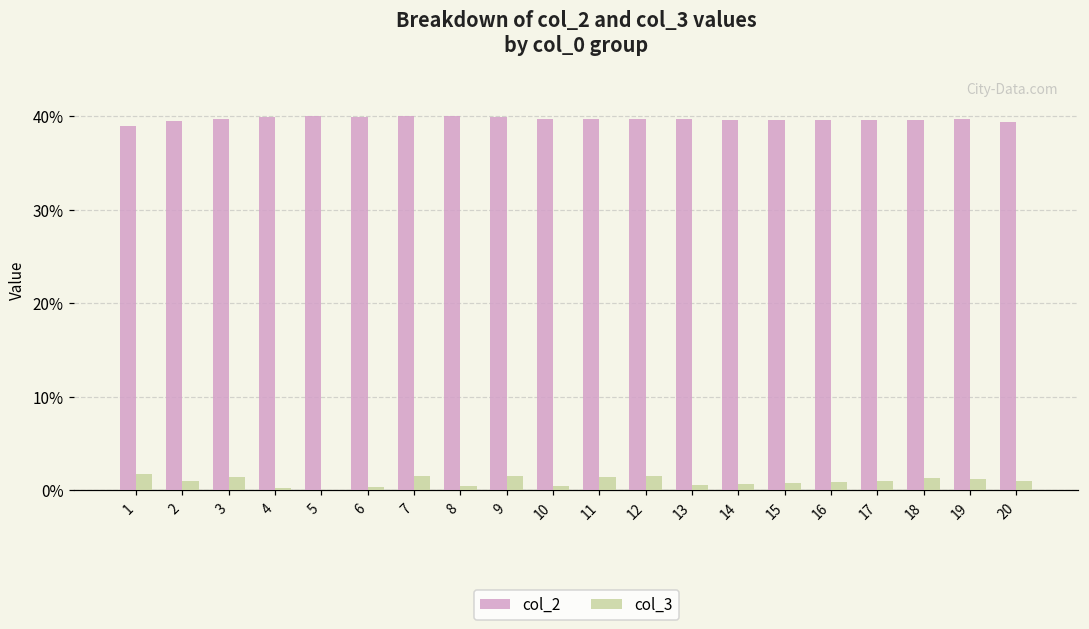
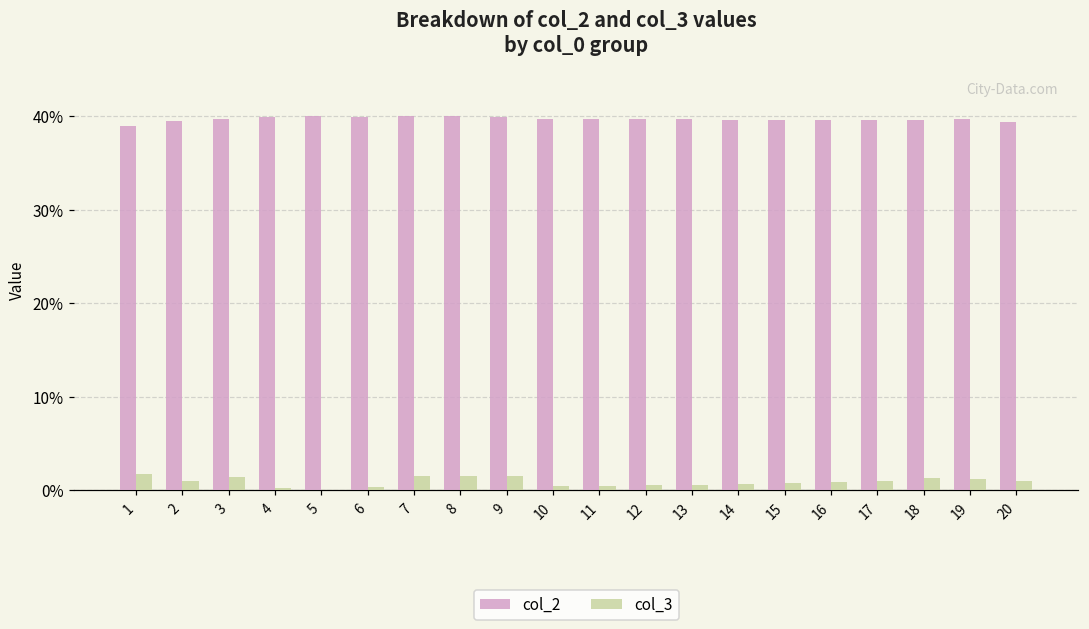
  {
    "col_2": {
      "1": "39%",
      "2": "39%",
      "3": "40%",
      "4": "40%",
      "5": "40%",
      "6": "40%",
      "7": "40%",
      "8": "40%",
      "9": "40%",
      "10": "40%",
      "11": "40%",
      "12": "40%",
      "13": "40%",
      "14": "40%",
      "15": "40%",
      "16": "40%",
      "17": "40%",
      "18": "40%",
      "19": "40%",
      "20": "39%"
    },
    "col_3": {
      "1": "2%",
      "2": "1%",
      "3": "1%",
      "5": "0%",
      "6": "0%",
      "7": "2%",
-     "8": "0%",
+     "8": "2%",
      "9": "1%",
      "10": "0%",
-     "11": "1%",
-     "12": "1.5%",
+     "11": "0%",
+     "12": "0.6%",
      "13": "1%",
      "14": "1%",
      "15": "1%",
      "16": "1%",
      "17": "1%",
      "18": "1%",
      "19": "1%",
      "20": "1%"
    }
  }
